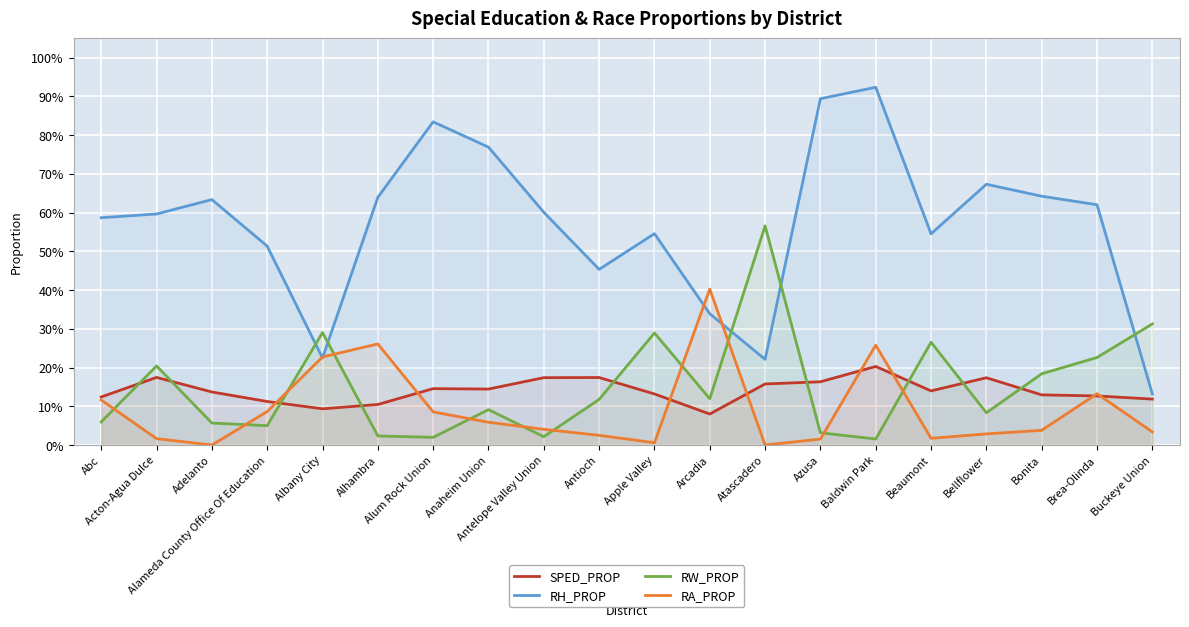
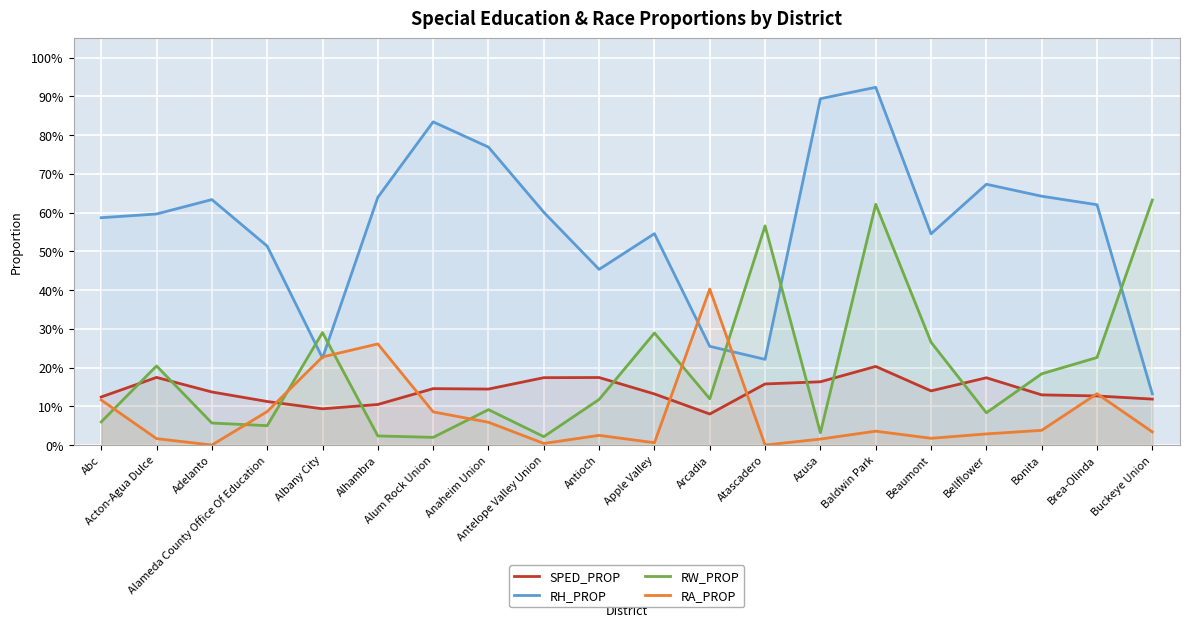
  {
    "SPED_PROP": {
      "Abc": "12%",
      "Acton-Agua Dulce": "17%",
      "Adelanto": "14%",
      "Alameda County Office Of Education": "11%",
      "Albany City": "9%",
      "Alhambra": "10%",
      "Alum Rock Union": "15%",
      "Anaheim Union": "14%",
      "Antelope Valley Union": "17%",
      "Antioch": "17%",
      "Apple Valley": "13%",
      "Arcadia": "8%",
      "Atascadero": "16%",
      "Azusa": "16%",
      "Baldwin Park": "20%",
      "Beaumont": "14%",
      "Bellflower": "17%",
      "Bonita": "13%",
      "Buckeye Union": "12%"
    },
    "RH_PROP": {
      "Abc": "59%",
      "Acton-Agua Dulce": "60%",
      "Adelanto": "63%",
      "Alameda County Office Of Education": "51%",
      "Alhambra": "64%",
      "Alum Rock Union": "83%",
      "Anaheim Union": "77%",
      "Antelope Valley Union": "60%",
      "Antioch": "45%",
      "Apple Valley": "55%",
-     "Arcadia": "34%",
+     "Arcadia": "25%",
      "Atascadero": "22%",
      "Azusa": "89%",
      "Baldwin Park": "92%",
      "Beaumont": "55%",
      "Bellflower": "67%",
      "Bonita": "64%",
      "Brea-Olinda": "62%",
      "Buckeye Union": "13%"
    },
    "RW_PROP": {
      "Abc": "6%",
      "Acton-Agua Dulce": "20%",
      "Adelanto": "6%",
      "Alameda County Office Of Education": "5%",
      "Albany City": "29%",
      "Alhambra": "2%",
      "Alum Rock Union": "2%",
      "Anaheim Union": "9%",
      "Antelope Valley Union": "2%",
      "Antioch": "12%",
      "Apple Valley": "29%",
      "Arcadia": "12%",
      "Atascadero": "57%",
      "Azusa": "3%",
-     "Baldwin Park": "2%",
+     "Baldwin Park": "62%",
      "Beaumont": "27%",
      "Bellflower": "8%",
      "Bonita": "18%",
      "Brea-Olinda": "23%",
-     "Buckeye Union": "31%"
+     "Buckeye Union": "63%"
    },
    "RA_PROP": {
      "Abc": "12%",
      "Acton-Agua Dulce": "2%",
      "Adelanto": "0%",
      "Alameda County Office Of Education": "9%",
      "Alhambra": "26%",
      "Alum Rock Union": "9%",
      "Anaheim Union": "6%",
-     "Antelope Valley Union": "4%",
+     "Antelope Valley Union": "0%",
      "Antioch": "3%",
      "Apple Valley": "1%",
      "Arcadia": "40%",
      "Atascadero": "0%",
      "Azusa": "2%",
-     "Baldwin Park": "26%",
+     "Baldwin Park": "4%",
      "Beaumont": "2%",
      "Bellflower": "3%",
      "Bonita": "4%",
      "Buckeye Union": "3%"
    }
  }
